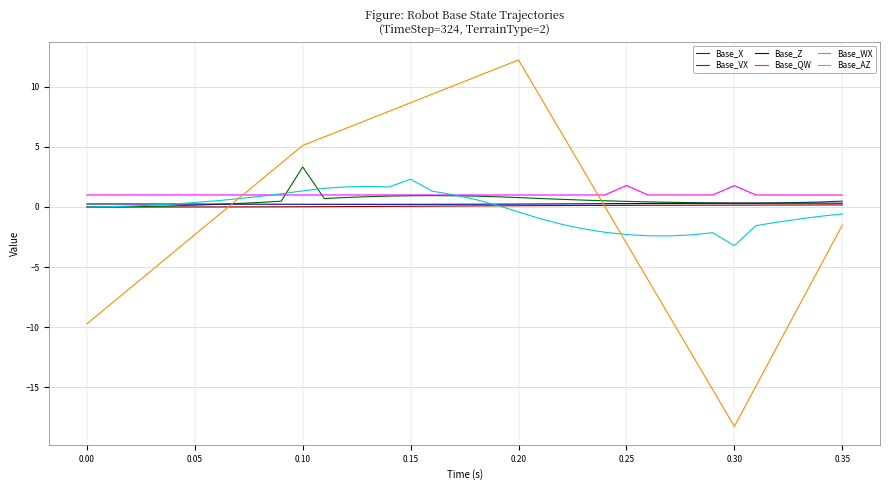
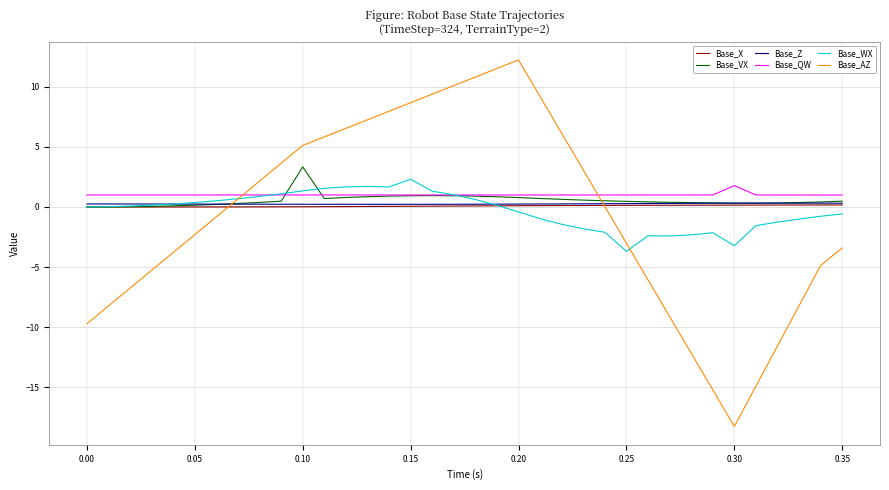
  {
    "Base_VX": {
      "0.10": 3.3,
      "0.20": 0.8
    },
    "Base_Z": {
      "0.00": 0.3
    },
    "Base_QW": {
      "0.00": 1.0,
      "0.05": 1.0,
      "0.10": 1.0,
      "0.20": 1.0,
-     "0.25": 1.8,
+     "0.25": 1.0,
      "0.30": 1.8,
      "0.35": 1.0
    },
    "Base_WX": {
      "0.10": 1.3,
      "0.15": 2.3,
      "0.20": -0.4,
-     "0.25": -2.3,
+     "0.25": -3.7,
      "0.30": -3.2,
      "0.35": -0.6
    },
    "Base_AZ": {
      "0.00": -9.7,
      "0.05": -2.3,
      "0.10": 5.1,
      "0.15": 8.7,
      "0.20": 12.2,
      "0.25": -3.0,
      "0.30": -18.2,
-     "0.35": -1.5
+     "0.35": -3.4
    }
  }
